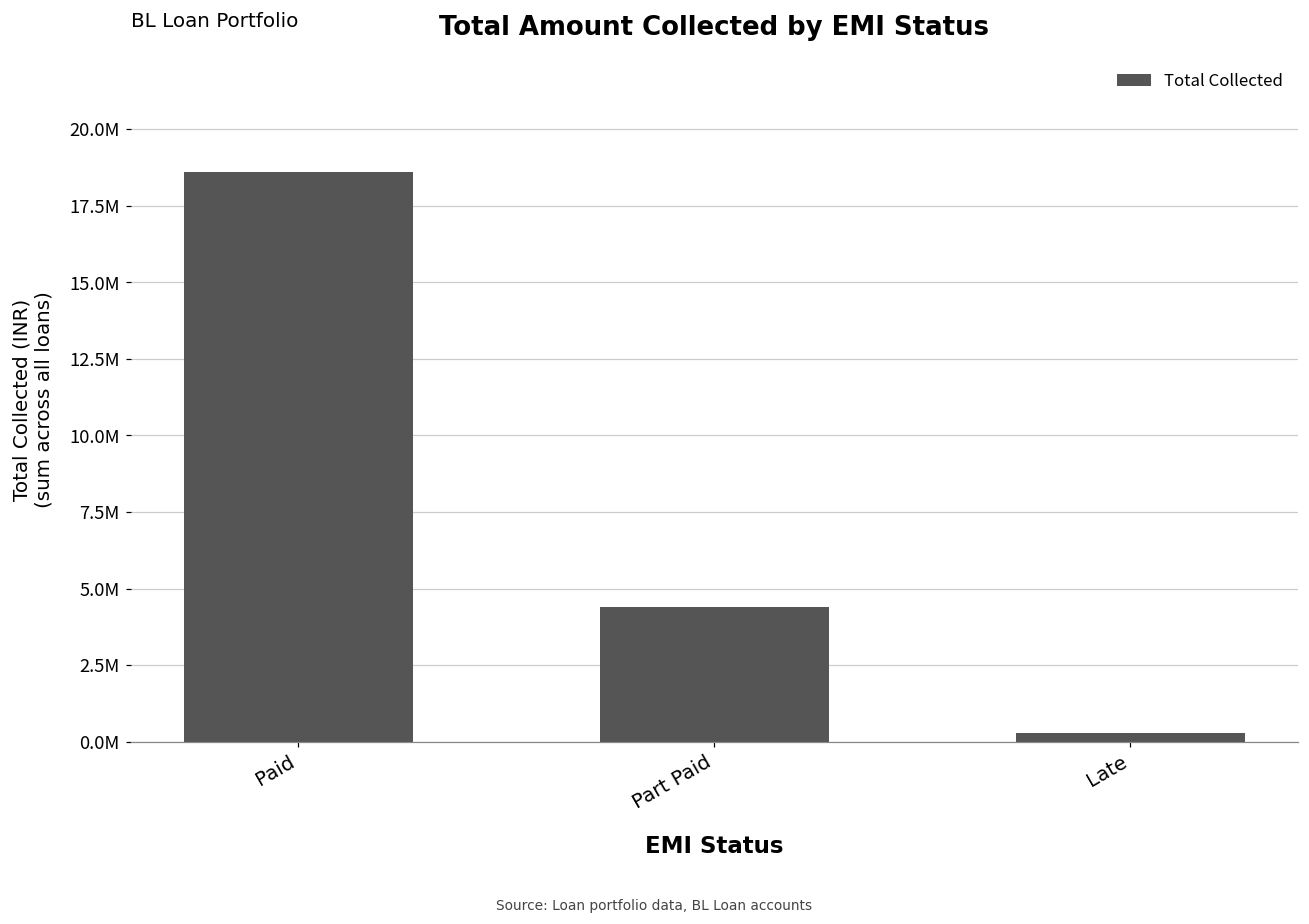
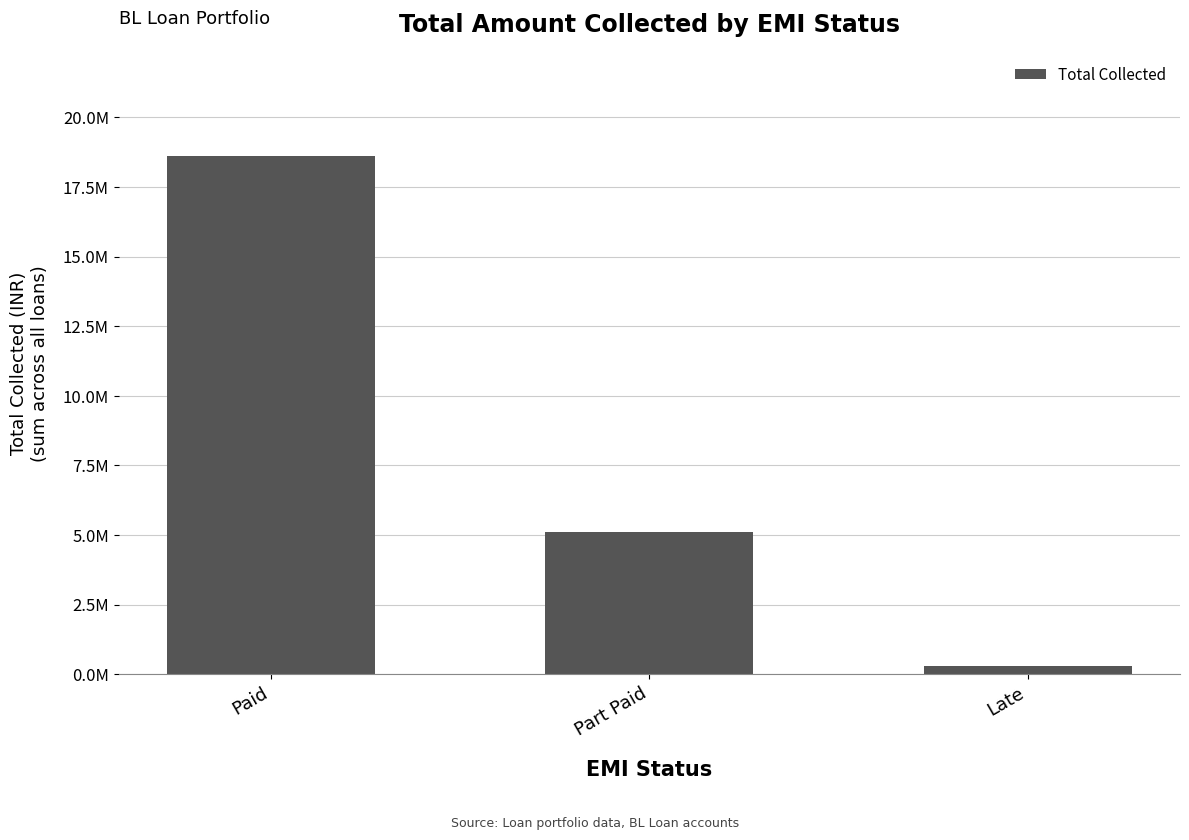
  {
    "Paid": 18600000,
-   "Part Paid": 4400000,
+   "Part Paid": 5100000,
    "Late": 300000
  }
